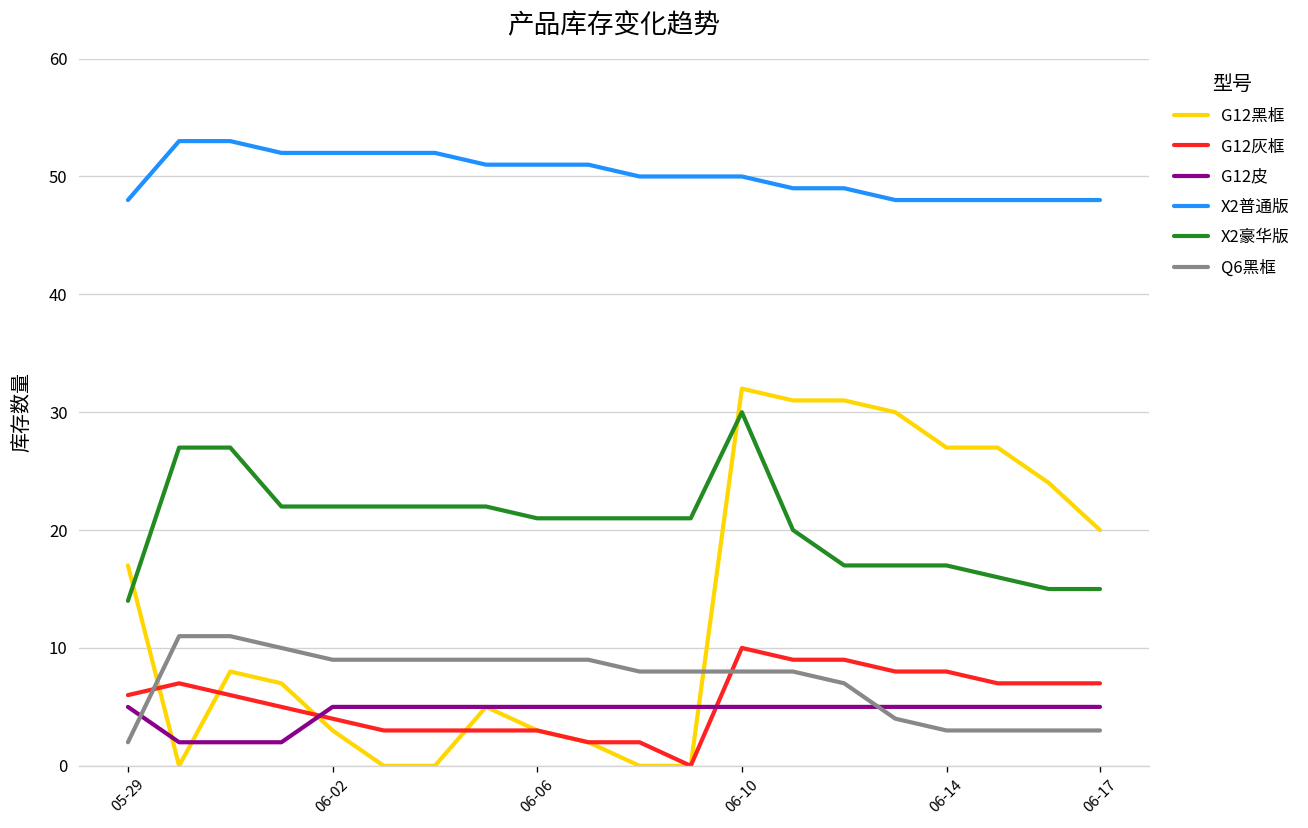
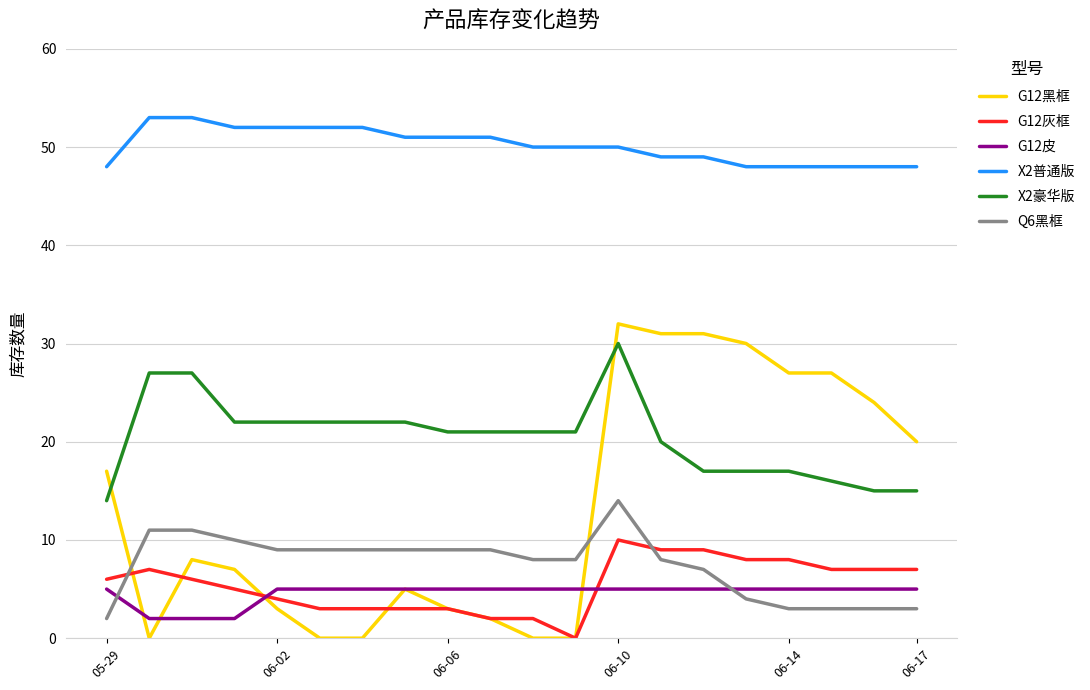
  {
    "G12黑框": {
      "05-29": 17,
      "06-02": 3,
      "06-10": 32,
      "06-14": 27,
      "06-17": 20
    },
    "G12灰框": {
      "05-29": 6,
      "06-02": 4,
      "06-10": 10,
      "06-14": 8,
      "06-17": 7
    },
    "G12皮": {
      "05-29": 5,
      "06-02": 5,
      "06-06": 5,
      "06-10": 5,
      "06-14": 5,
      "06-17": 5
    },
    "X2普通版": {
      "05-29": 48,
      "06-02": 52,
      "06-06": 51,
      "06-10": 50,
      "06-14": 48,
      "06-17": 48
    },
    "X2豪华版": {
      "05-29": 14,
      "06-02": 22,
      "06-06": 21,
      "06-10": 30,
      "06-14": 17,
      "06-17": 15
    },
    "Q6黑框": {
      "05-29": 2,
      "06-02": 9,
      "06-06": 9,
-     "06-10": 8,
+     "06-10": 14,
      "06-14": 3,
      "06-17": 3
    }
  }
